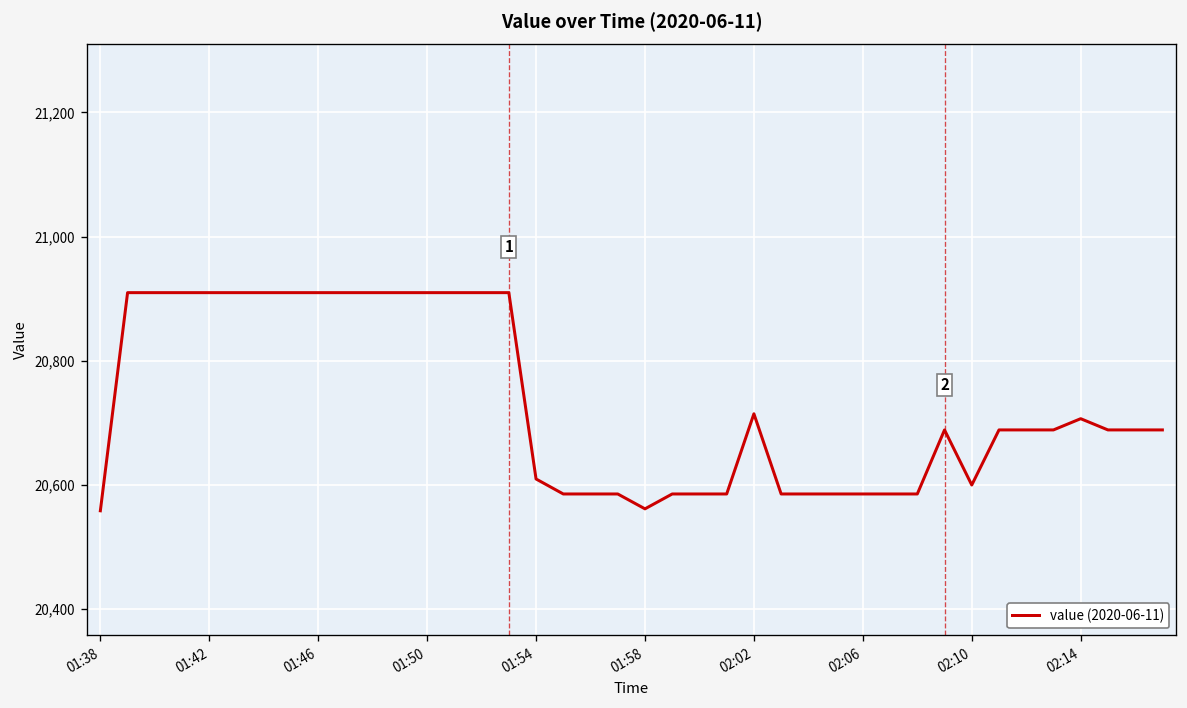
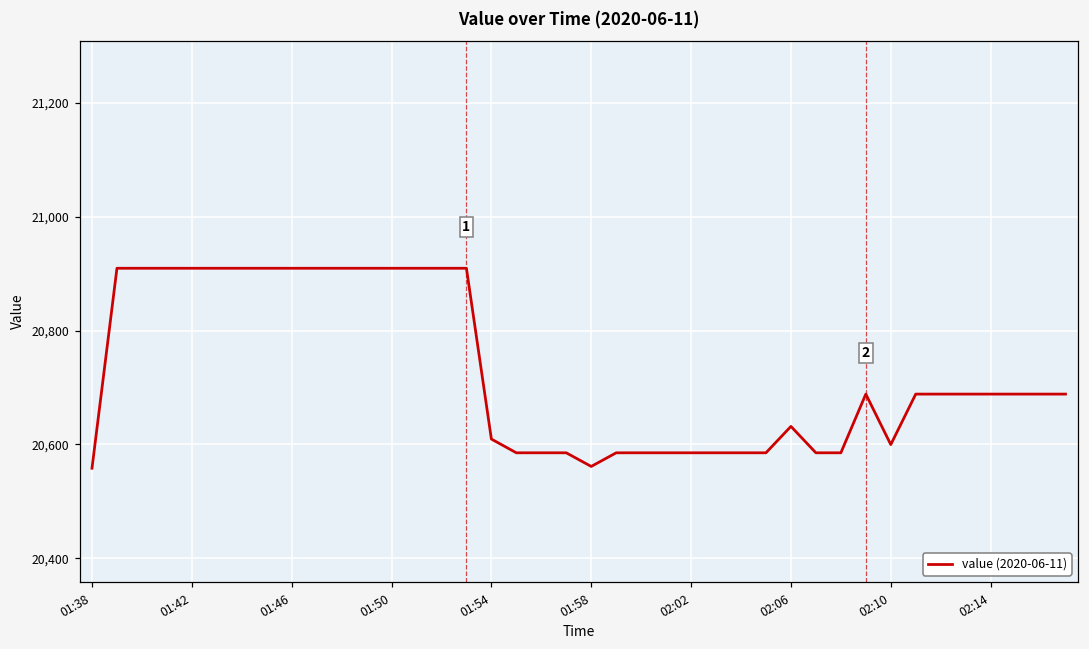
  {
    "01:38": "20,560",
    "01:42": "20,910",
    "01:46": "20,910",
    "01:50": "20,910",
    "01:54": "20,610",
    "01:58": "20,560",
-   "02:02": "20,710",
-   "02:06": "20,590",
+   "02:02": "20,590",
+   "02:06": "20,630",
    "02:10": "20,600",
-   "02:14": "20,710"
+   "02:14": "20,690"
  }
